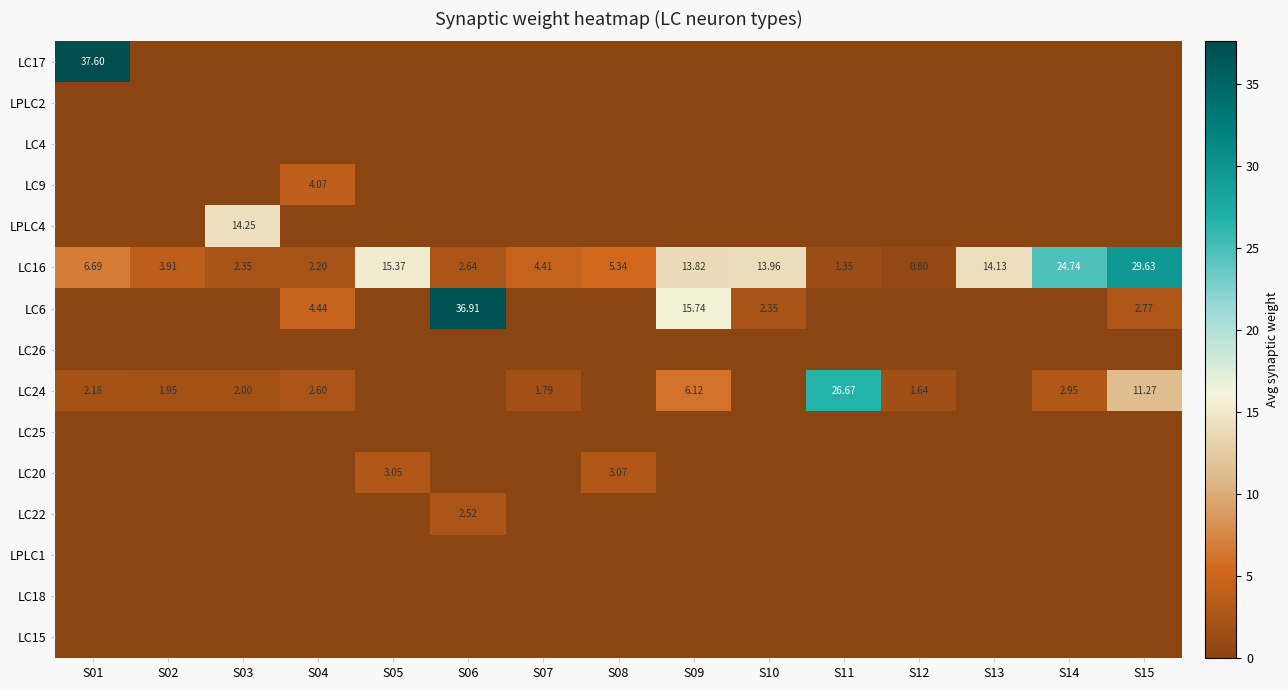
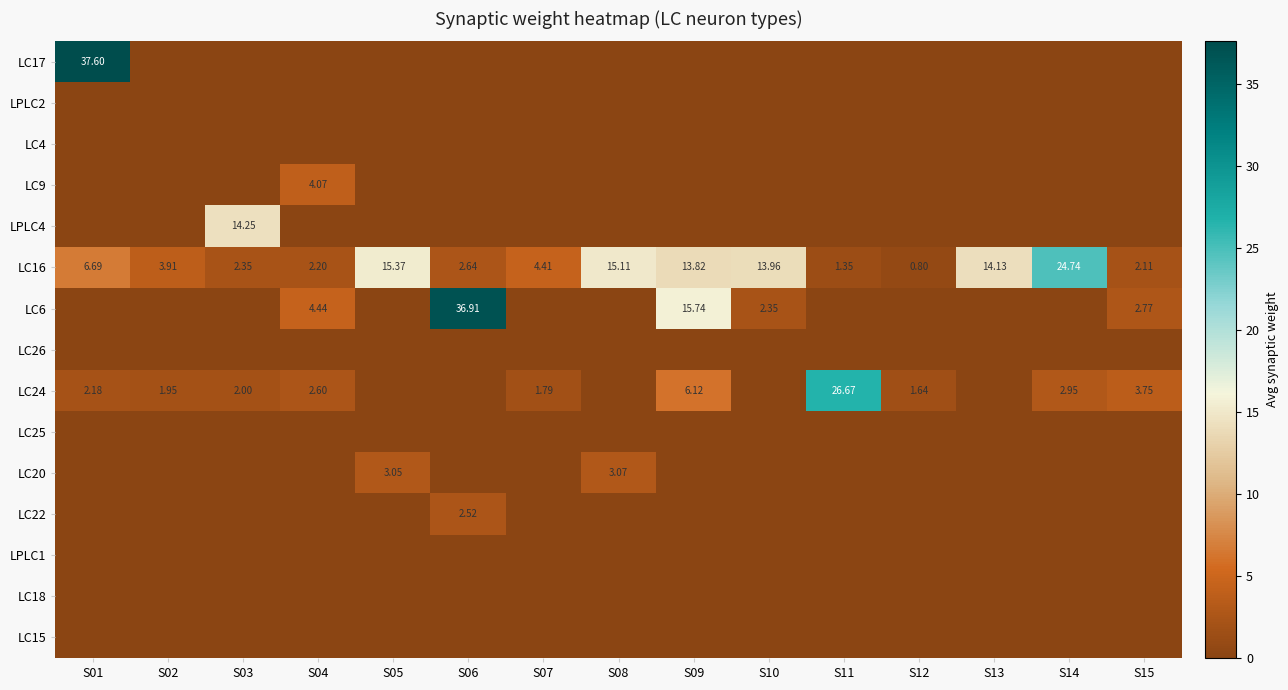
  {
    "LC17": {
      "S01": 37.60
    },
    "LC9": {
      "S04": 4.07
    },
    "LPLC4": {
      "S03": 14.25
    },
    "LC16": {
      "S01": 6.69,
      "S02": 3.91,
      "S03": 2.35,
      "S04": 2.20,
      "S05": 15.37,
      "S06": 2.64,
      "S07": 4.41,
-     "S08": 5.34,
+     "S08": 15.11,
      "S09": 13.82,
      "S10": 13.96,
      "S11": 1.35,
      "S12": 0.80,
      "S13": 14.13,
      "S14": 24.74,
-     "S15": 29.63
+     "S15": 2.11
    },
    "LC6": {
      "S04": 4.44,
      "S06": 36.91,
      "S09": 15.74,
      "S10": 2.35,
      "S15": 2.77
    },
    "LC24": {
      "S01": 2.18,
      "S02": 1.95,
      "S03": 2.00,
      "S04": 2.60,
      "S07": 1.79,
      "S09": 6.12,
      "S11": 26.67,
      "S12": 1.64,
      "S14": 2.95,
-     "S15": 11.27
+     "S15": 3.75
    },
    "LC20": {
      "S05": 3.05,
      "S08": 3.07
    },
    "LC22": {
      "S06": 2.52
    }
  }
